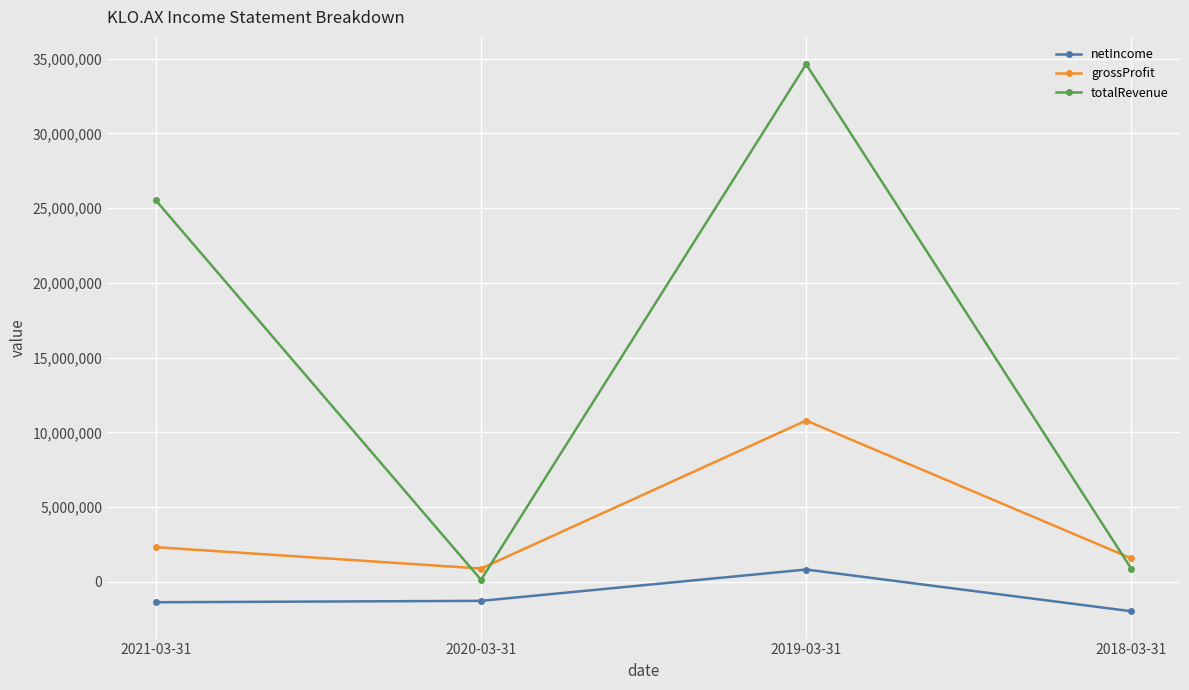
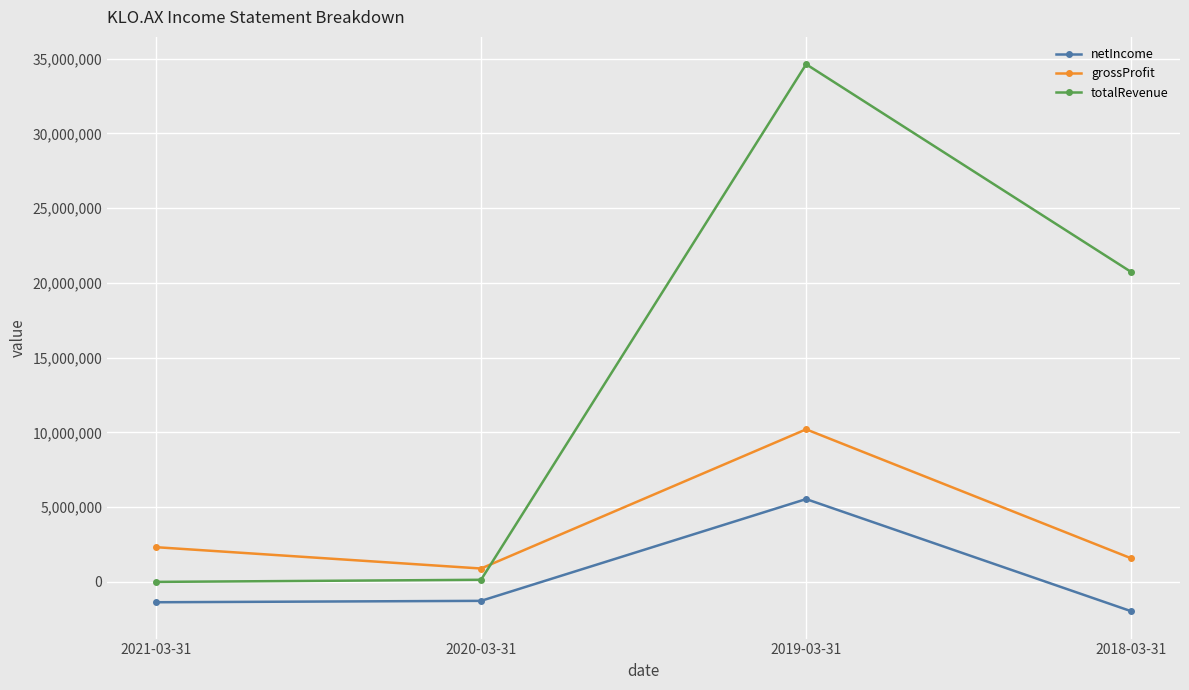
  {
    "netIncome": {
      "2021-03-31": "-1,400,000",
      "2020-03-31": "-1,300,000",
-     "2019-03-31": "800,000",
+     "2019-03-31": "5,500,000",
      "2018-03-31": "-2,000,000"
    },
    "grossProfit": {
      "2021-03-31": "2,300,000",
      "2020-03-31": "900,000",
-     "2019-03-31": "10,800,000",
+     "2019-03-31": "10,200,000",
      "2018-03-31": "1,600,000"
    },
    "totalRevenue": {
-     "2021-03-31": "25,500,000",
+     "2021-03-31": "0",
      "2020-03-31": "100,000",
      "2019-03-31": "34,600,000",
-     "2018-03-31": "900,000"
+     "2018-03-31": "20,700,000"
    }
  }
